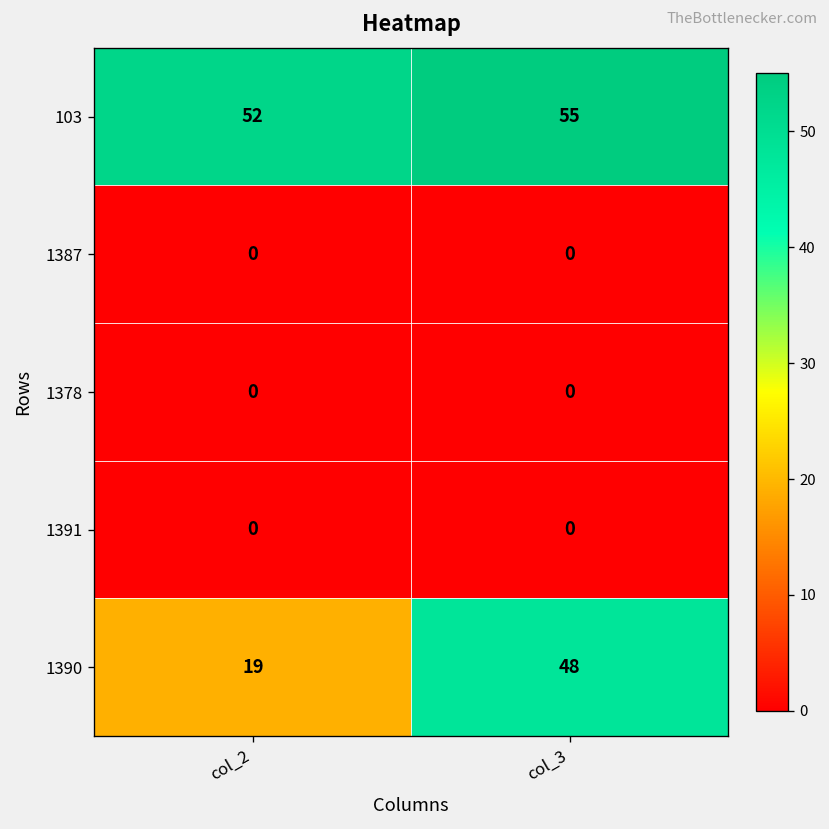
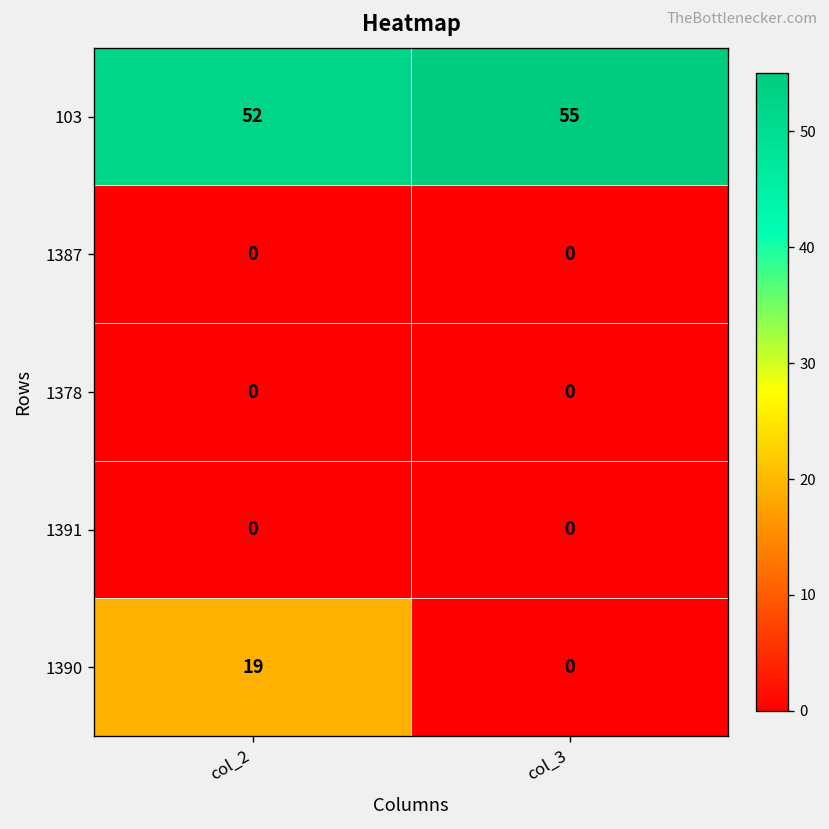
  {
    "103": {
      "col_2": 52,
      "col_3": 55
    },
    "1387": {
      "col_2": 0,
      "col_3": 0
    },
    "1378": {
      "col_2": 0,
      "col_3": 0
    },
    "1391": {
      "col_2": 0,
      "col_3": 0
    },
    "1390": {
      "col_2": 19,
-     "col_3": 48
+     "col_3": 0
    }
  }
